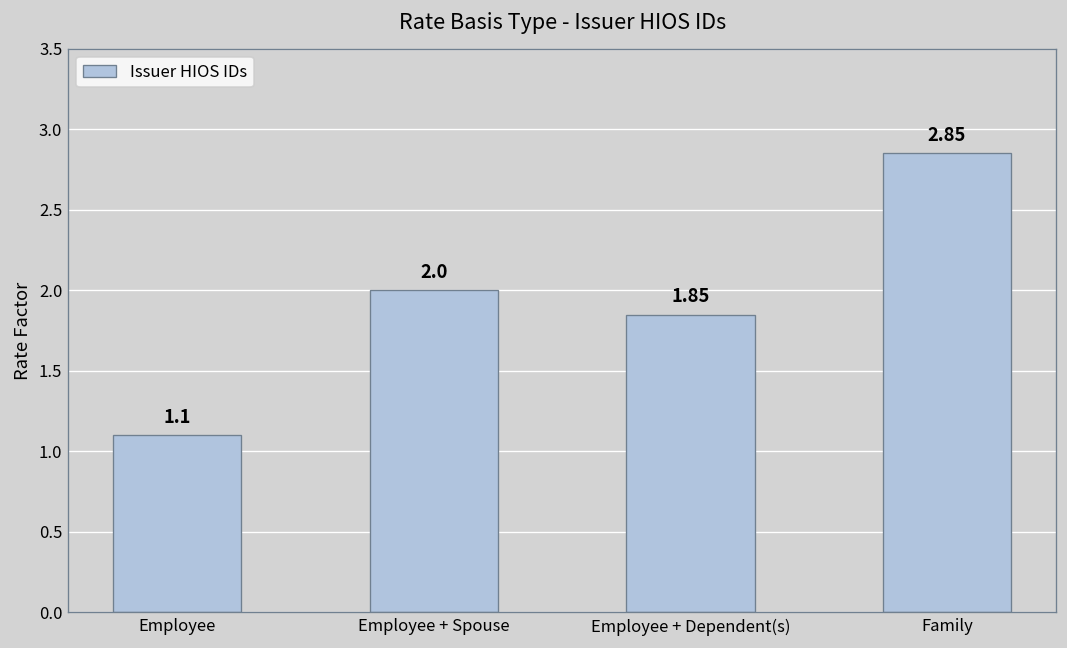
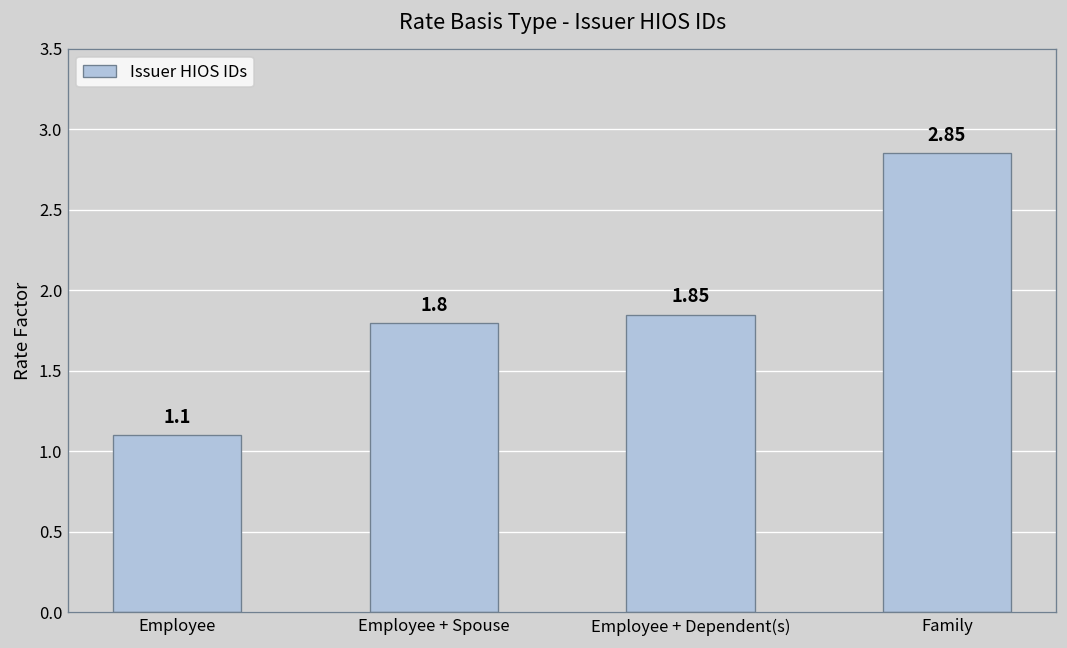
  {
    "Employee": 1.1,
-   "Employee + Spouse": 2.0,
+   "Employee + Spouse": 1.8,
    "Employee + Dependent(s)": 1.85,
    "Family": 2.85
  }
